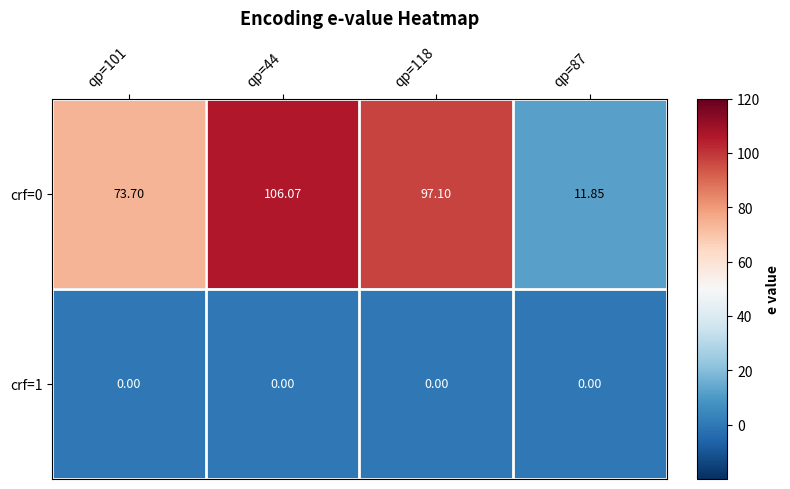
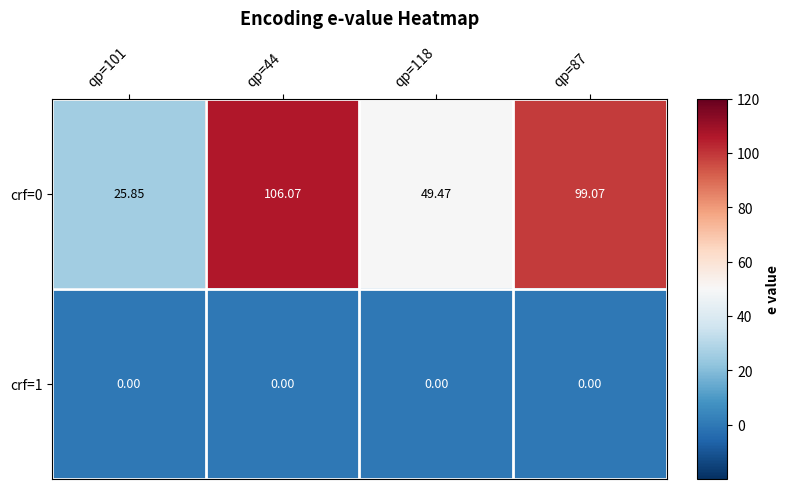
  {
    "crf=0": {
-     "qp=101": 73.70,
+     "qp=101": 25.85,
      "qp=44": 106.07,
-     "qp=118": 97.10,
-     "qp=87": 11.85
+     "qp=118": 49.47,
+     "qp=87": 99.07
    },
    "crf=1": {
      "qp=101": 0.00,
      "qp=44": 0.00,
      "qp=118": 0.00,
      "qp=87": 0.00
    }
  }
